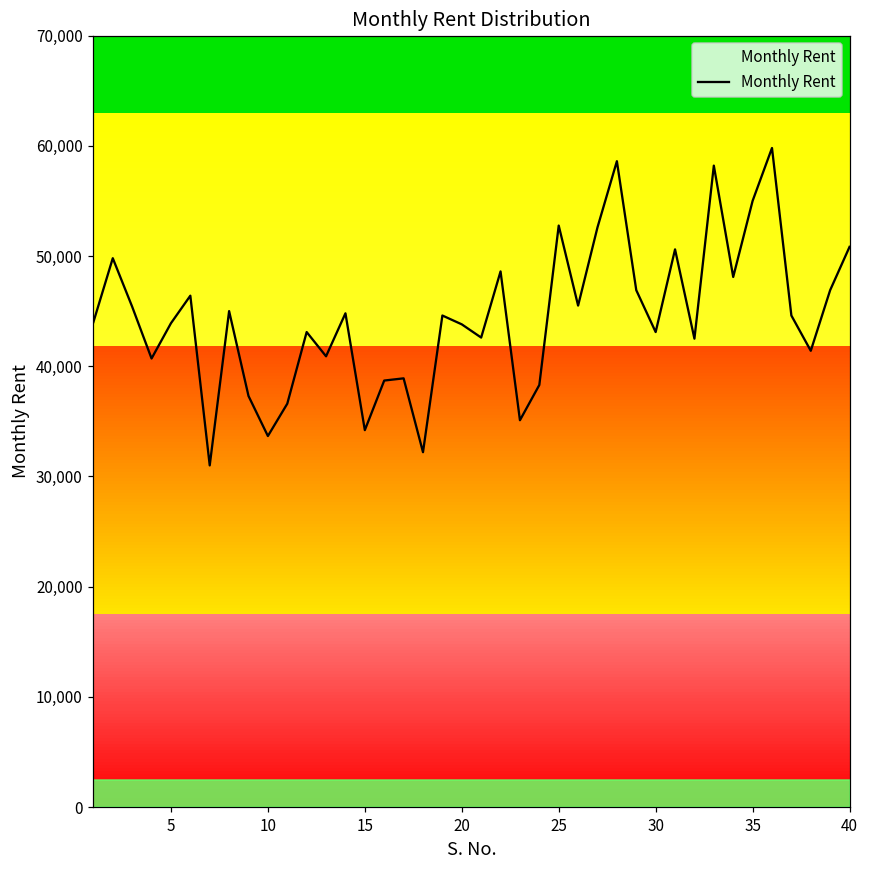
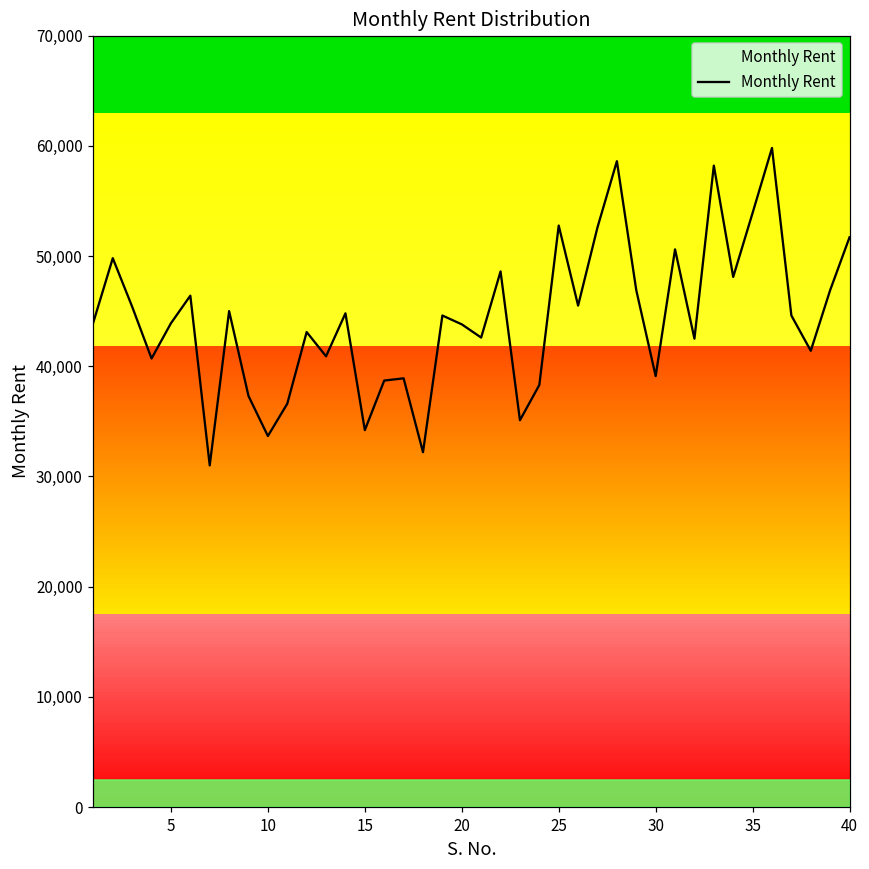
  {
    "5": "43,900",
    "10": "33,700",
    "15": "34,200",
    "20": "43,800",
    "25": "52,800",
-   "30": "43,100",
-   "35": "55,000",
-   "40": "50,800"
+   "30": "39,100",
+   "35": "53,900",
+   "40": "51,700"
  }
